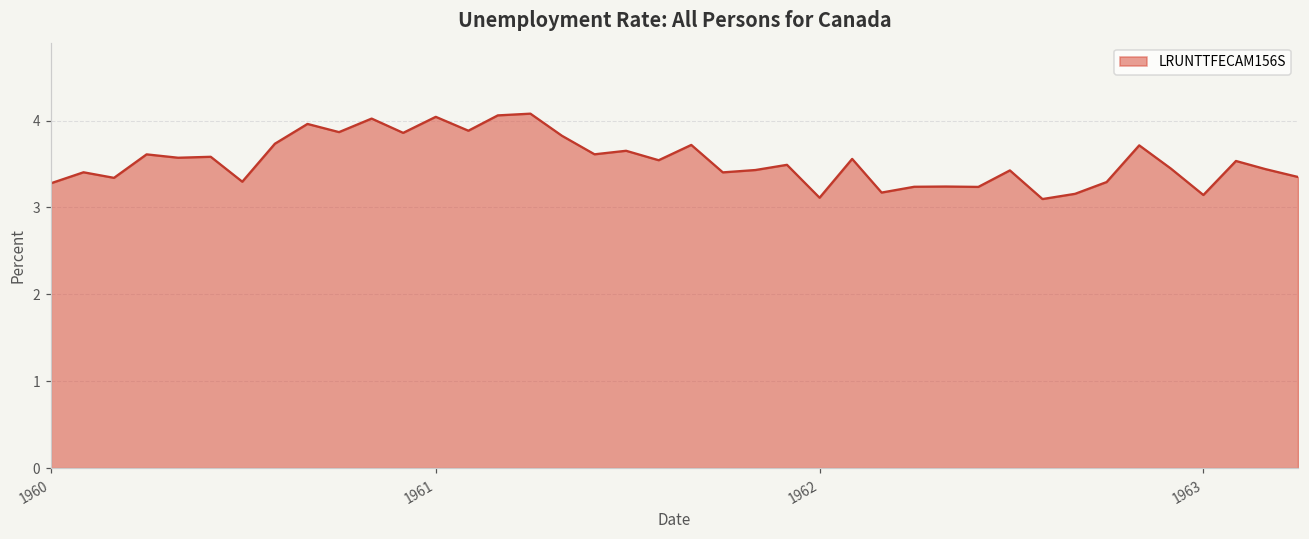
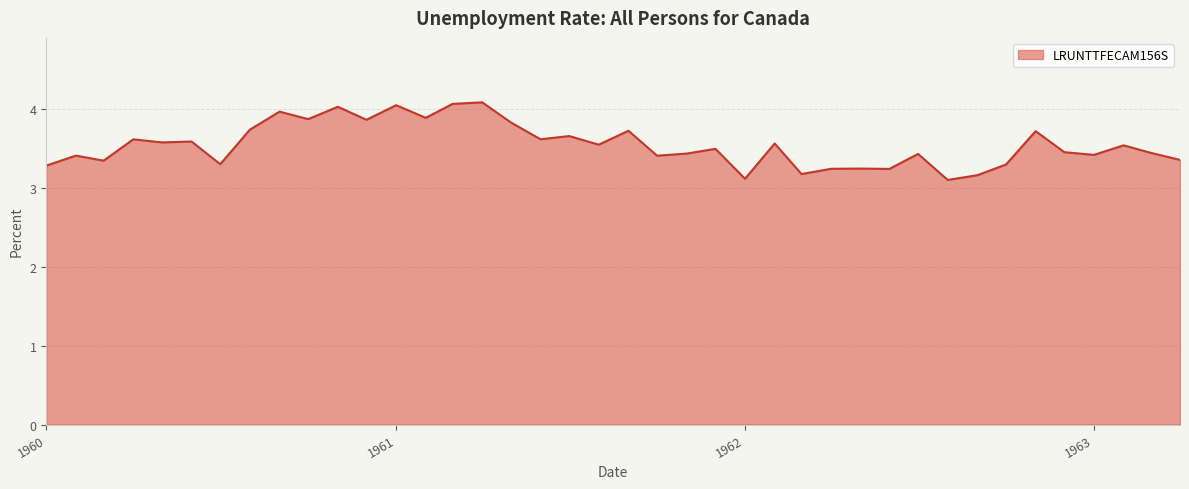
  {
    "1960": 3.3,
    "1961": 4.0,
    "1962": 3.1,
-   "1963": 3.1
+   "1963": 3.4
  }
